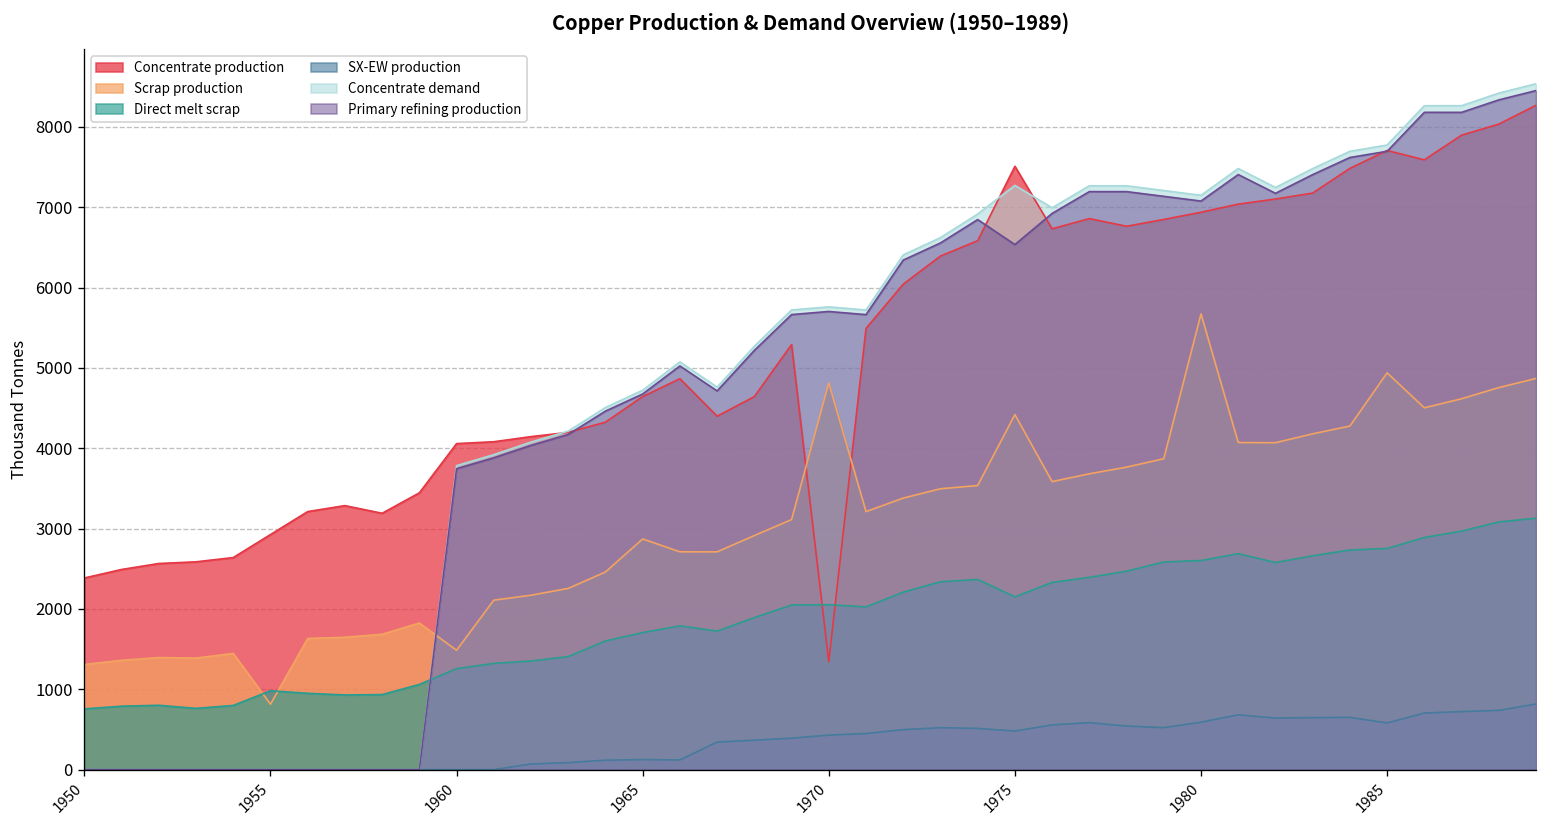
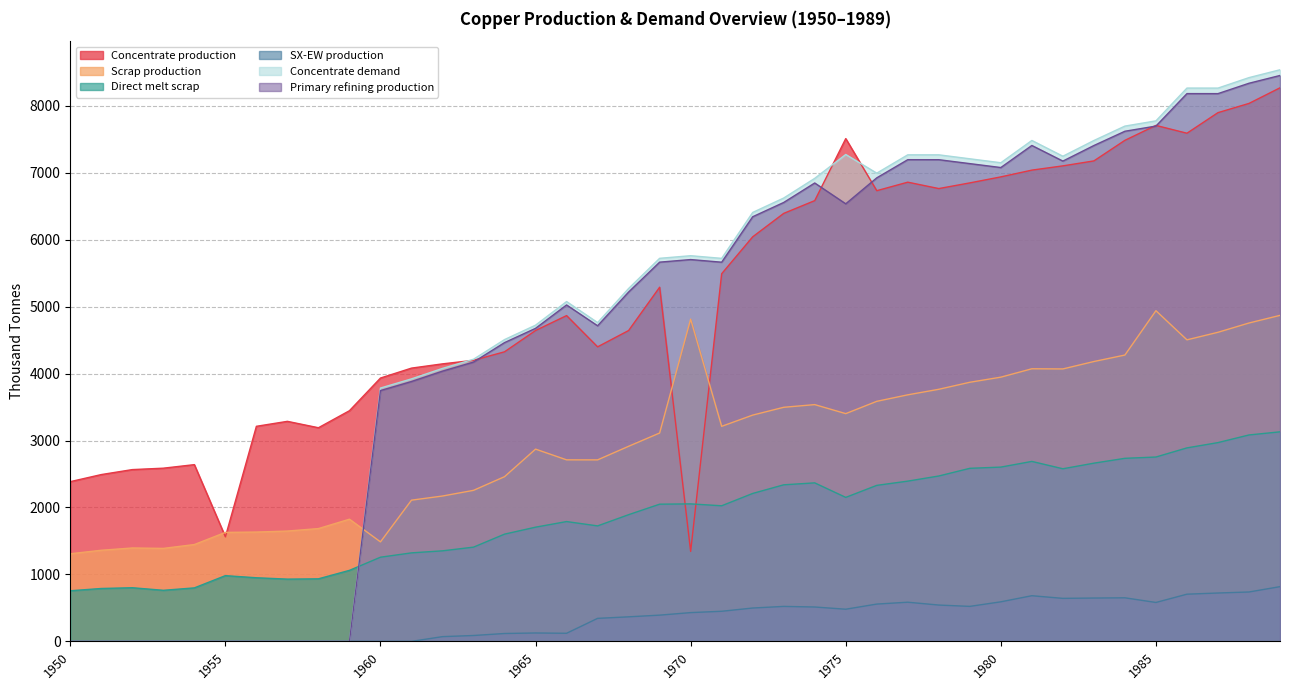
  {
    "Concentrate production": {
      "1950": 2400,
-     "1955": 2900,
-     "1960": 4100,
+     "1955": 1600,
+     "1960": 3900,
      "1970": 1300,
      "1975": 7500,
      "1980": 6900
    },
    "Scrap production": {
      "1950": 1300,
-     "1955": 800,
+     "1955": 1600,
      "1960": 1500,
      "1965": 2900,
      "1970": 4800,
-     "1975": 4400,
-     "1980": 5700,
+     "1975": 3400,
+     "1980": 3900,
      "1985": 4900
    },
    "Concentrate demand": {
      "1960": 3800,
      "1965": 4700,
      "1970": 5800,
      "1975": 7300,
      "1980": 7100,
      "1985": 7800
    }
  }
